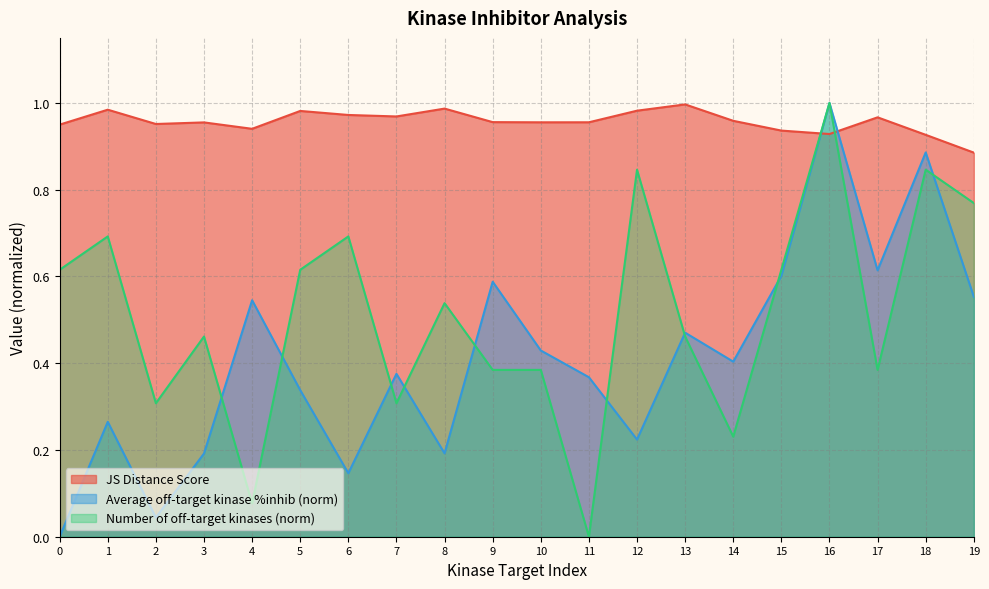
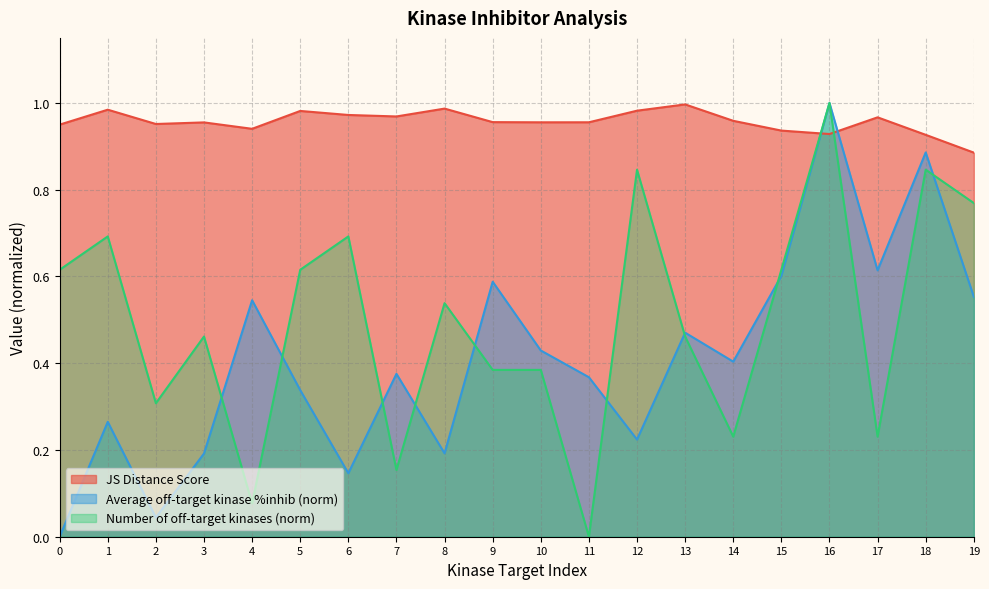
  {
    "JS Distance Score": {
      "0": 0.95,
      "1": 0.98,
      "2": 0.95,
      "3": 0.96,
      "4": 0.94,
      "5": 0.98,
      "6": 0.97,
      "7": 0.97,
      "8": 0.99,
      "9": 0.96,
      "10": 0.96,
      "11": 0.96,
      "12": 0.98,
      "13": 1.00,
      "14": 0.96,
      "15": 0.94,
      "16": 0.93,
      "17": 0.97,
      "18": 0.93,
      "19": 0.89
    },
    "Average off-target kinase %inhib (norm)": {
      "0": 0.00,
      "1": 0.26,
      "3": 0.19,
      "4": 0.55,
      "5": 0.34,
      "6": 0.15,
      "7": 0.38,
      "8": 0.19,
      "9": 0.59,
      "10": 0.43,
      "11": 0.37,
      "12": 0.22,
      "13": 0.47,
      "14": 0.40,
      "15": 0.60,
      "17": 0.61,
      "18": 0.89,
      "19": 0.55
    },
    "Number of off-target kinases (norm)": {
      "0": 0.62,
      "1": 0.69,
      "2": 0.31,
      "3": 0.46,
      "5": 0.62,
      "6": 0.69,
-     "7": 0.31,
+     "7": 0.15,
      "8": 0.54,
      "9": 0.38,
      "10": 0.38,
      "11": 0.00,
      "12": 0.85,
      "13": 0.46,
      "14": 0.23,
      "15": 0.62,
-     "17": 0.38,
+     "17": 0.23,
      "18": 0.85,
      "19": 0.77
    }
  }
